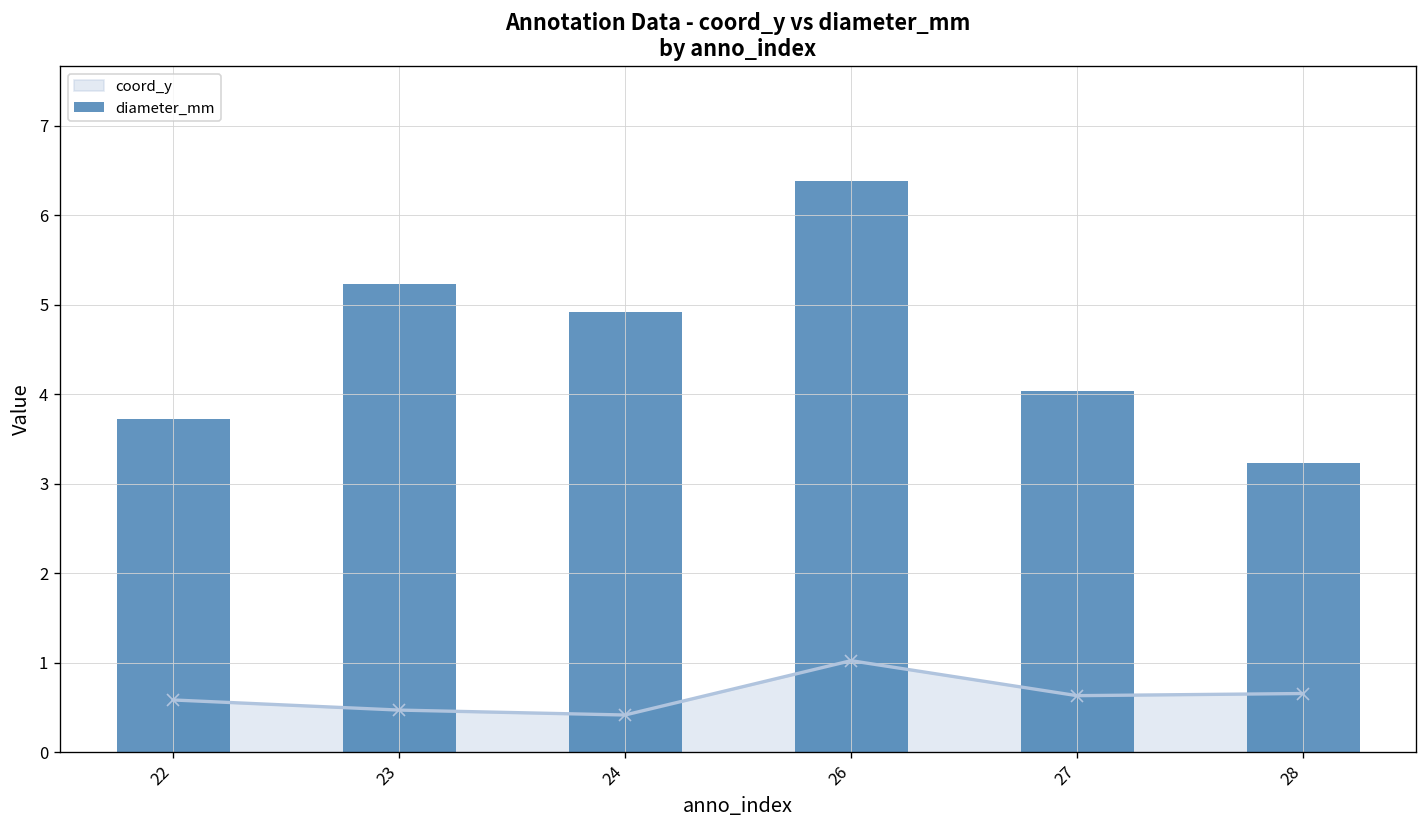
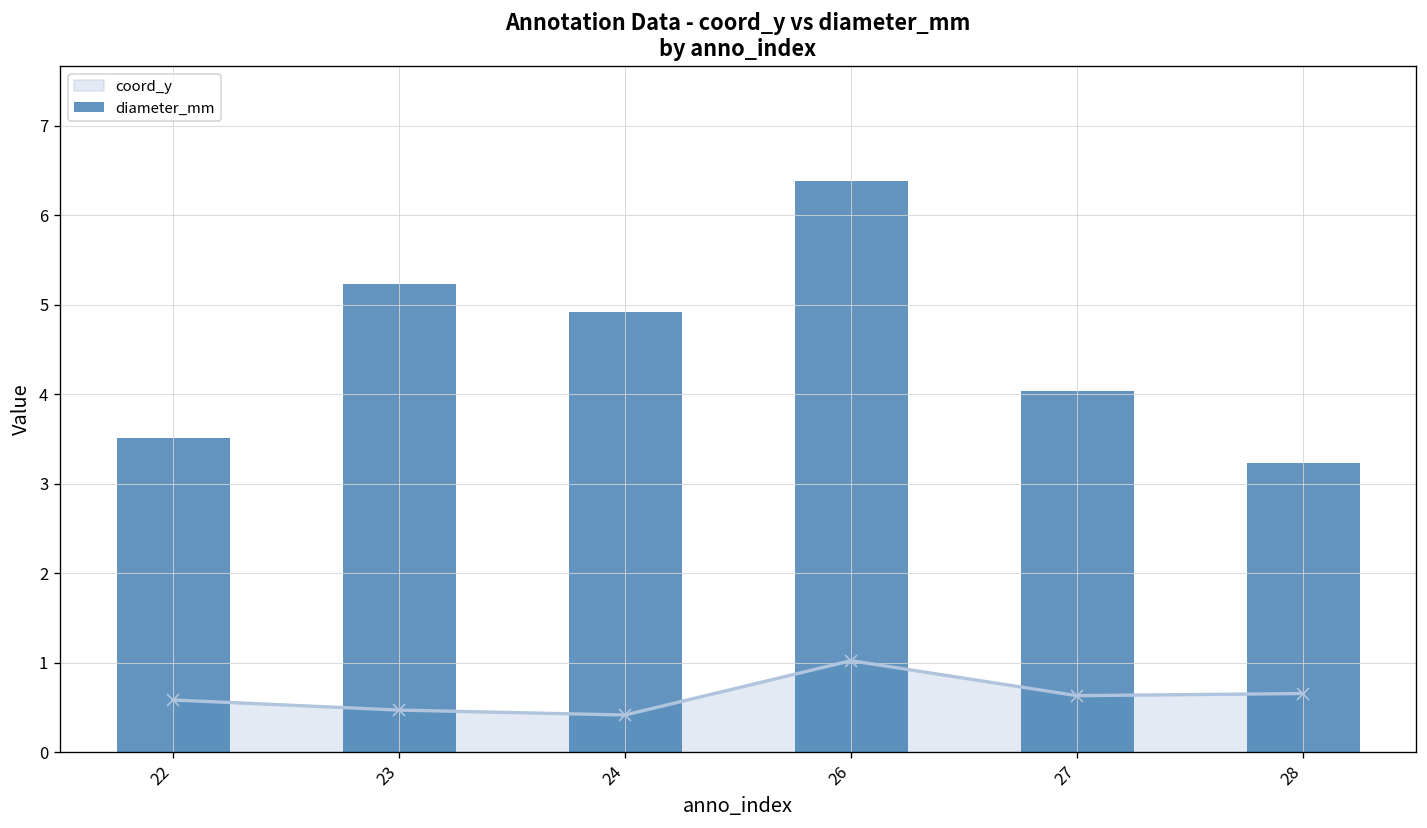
  {
    "diameter_mm": {
-     "22": 3.7,
+     "22": 3.5,
      "23": 5.2,
      "24": 4.9,
      "26": 6.4,
      "27": 4.0,
      "28": 3.2
    },
    "coord_y": {
      "22": 0.6,
      "23": 0.5,
      "24": 0.4,
      "26": 1.0,
      "27": 0.6,
      "28": 0.7
    }
  }
